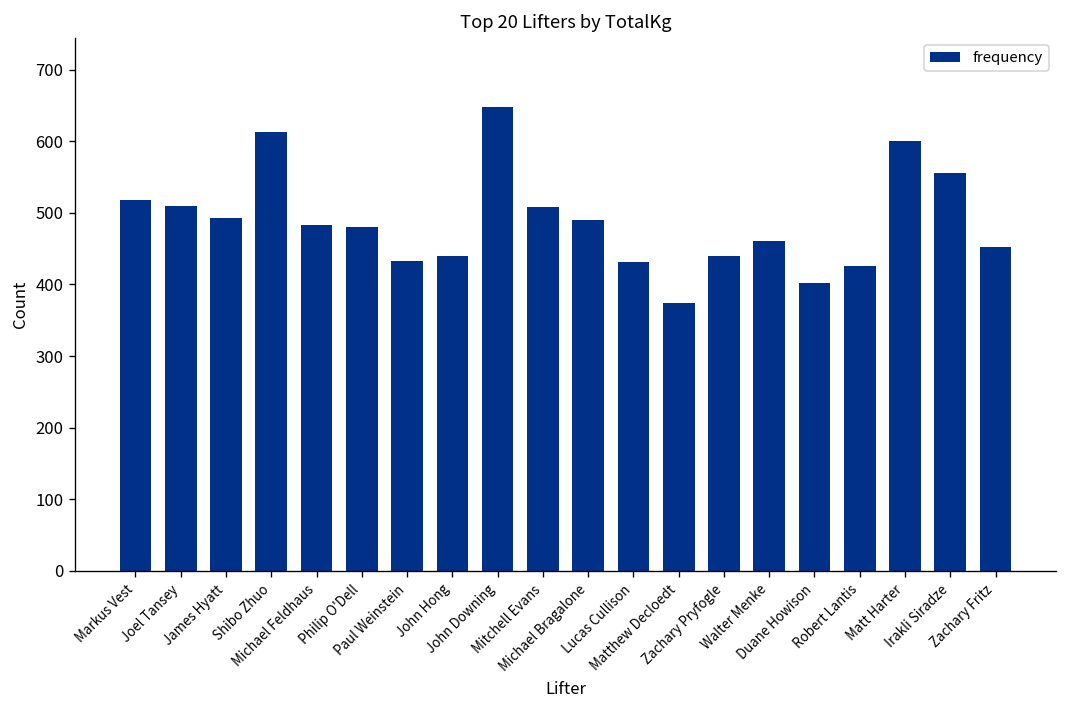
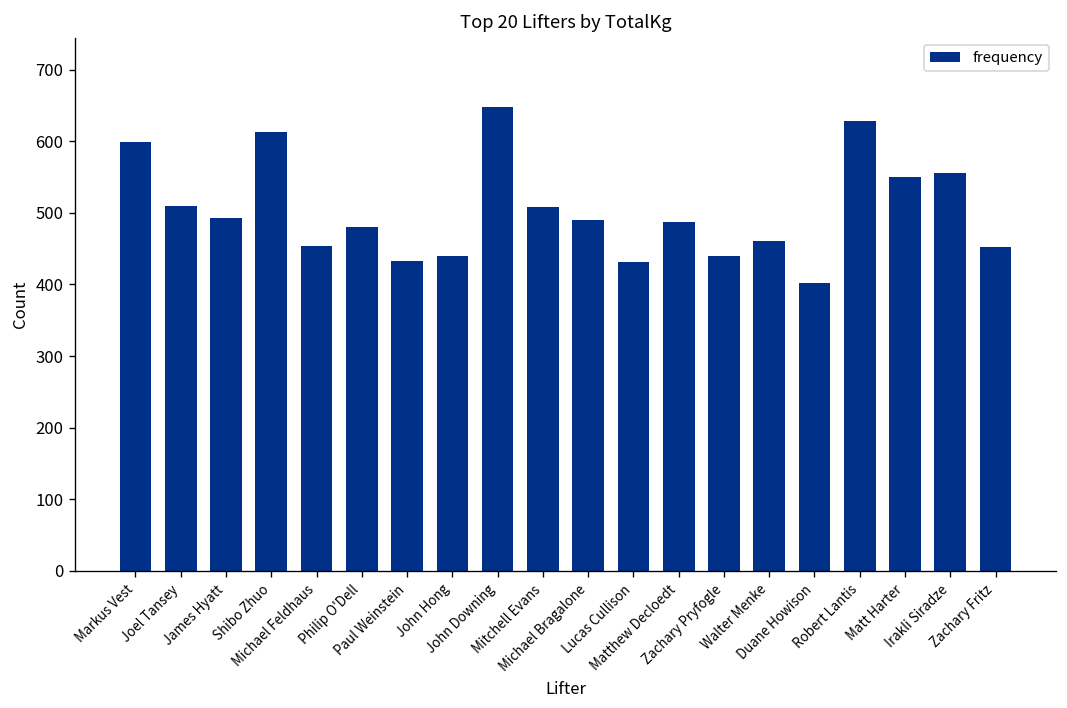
  {
-   "Markus Vest": 520,
+   "Markus Vest": 600,
    "Joel Tansey": 510,
    "James Hyatt": 490,
    "Shibo Zhuo": 610,
-   "Michael Feldhaus": 480,
+   "Michael Feldhaus": 450,
    "Philip O'Dell": 480,
    "Paul Weinstein": 430,
    "John Hong": 440,
    "John Downing": 650,
    "Mitchell Evans": 510,
    "Michael Bragalone": 490,
    "Lucas Cullison": 430,
-   "Matthew Decloedt": 370,
+   "Matthew Decloedt": 490,
    "Zachary Pryfogle": 440,
    "Walter Menke": 460,
    "Duane Howison": 400,
-   "Robert Lantis": 430,
-   "Matt Harter": 600,
+   "Robert Lantis": 630,
+   "Matt Harter": 550,
    "Irakli Siradze": 560,
    "Zachary Fritz": 450
  }
